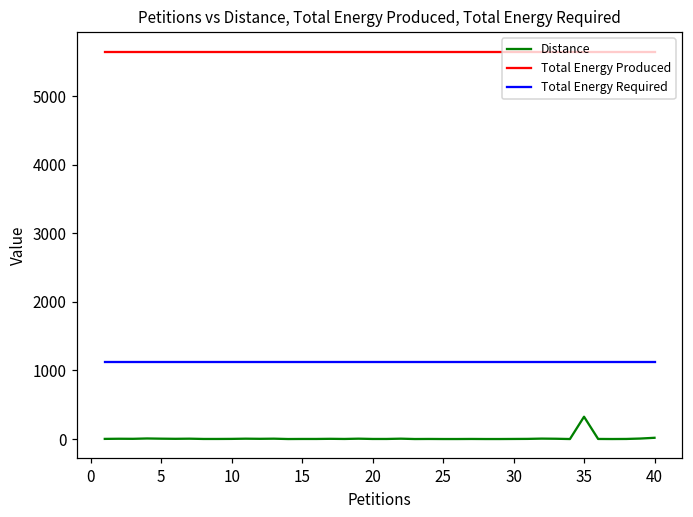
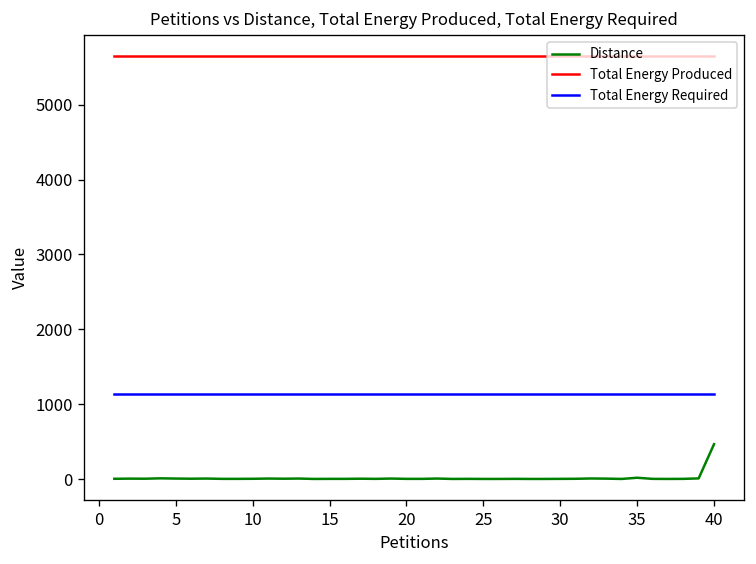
  {
    "Distance": {
      "5": 0,
      "10": 0,
      "15": 0,
      "20": 0,
      "25": 0,
      "30": 0,
-     "35": 300,
-     "40": 0
+     "35": 0,
+     "40": 500
    },
    "Total Energy Produced": {
      "5": 5600,
      "10": 5600,
      "15": 5600,
      "20": 5600,
      "25": 5600
    },
    "Total Energy Required": {
      "5": 1100,
      "10": 1100,
      "15": 1100,
      "20": 1100,
      "25": 1100,
      "30": 1100,
      "35": 1100,
      "40": 1100
    }
  }
